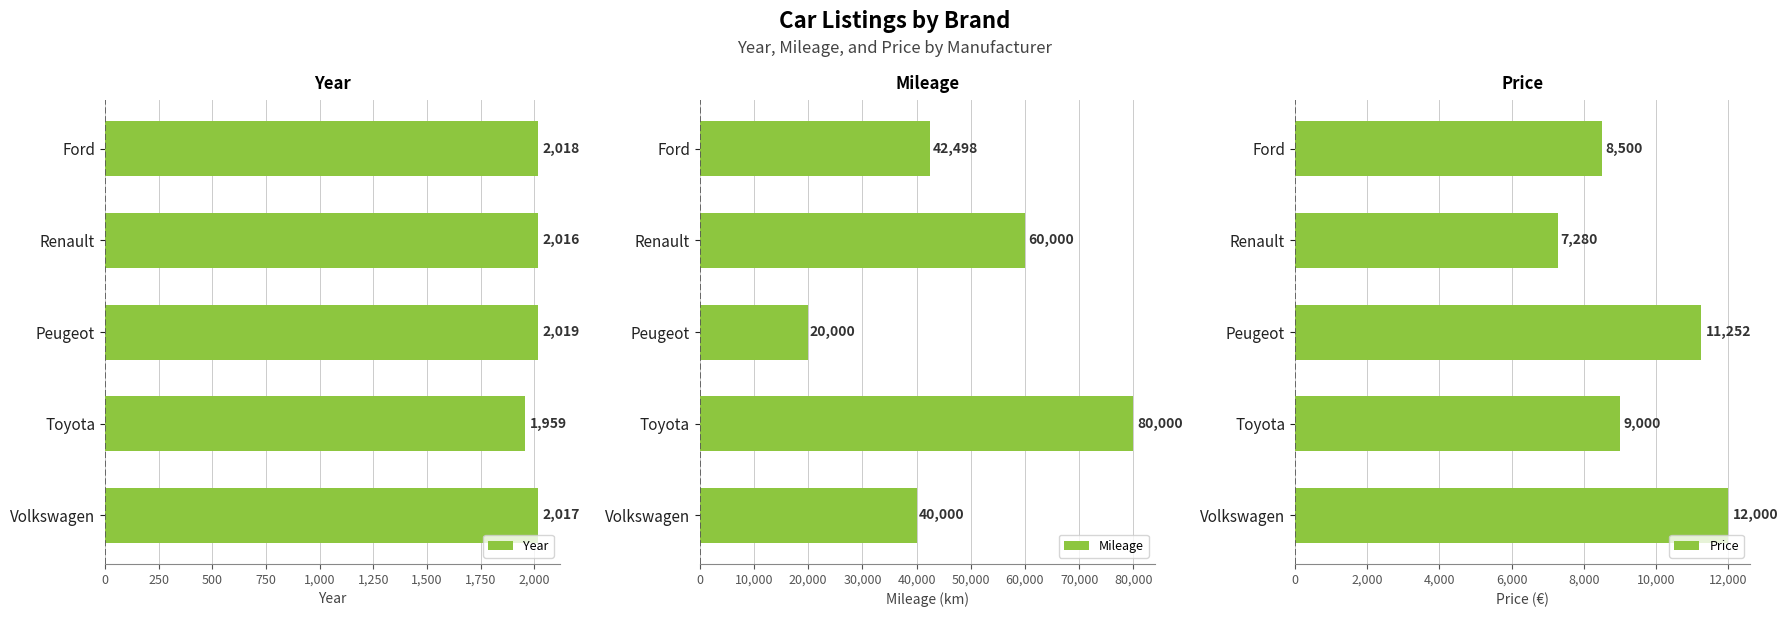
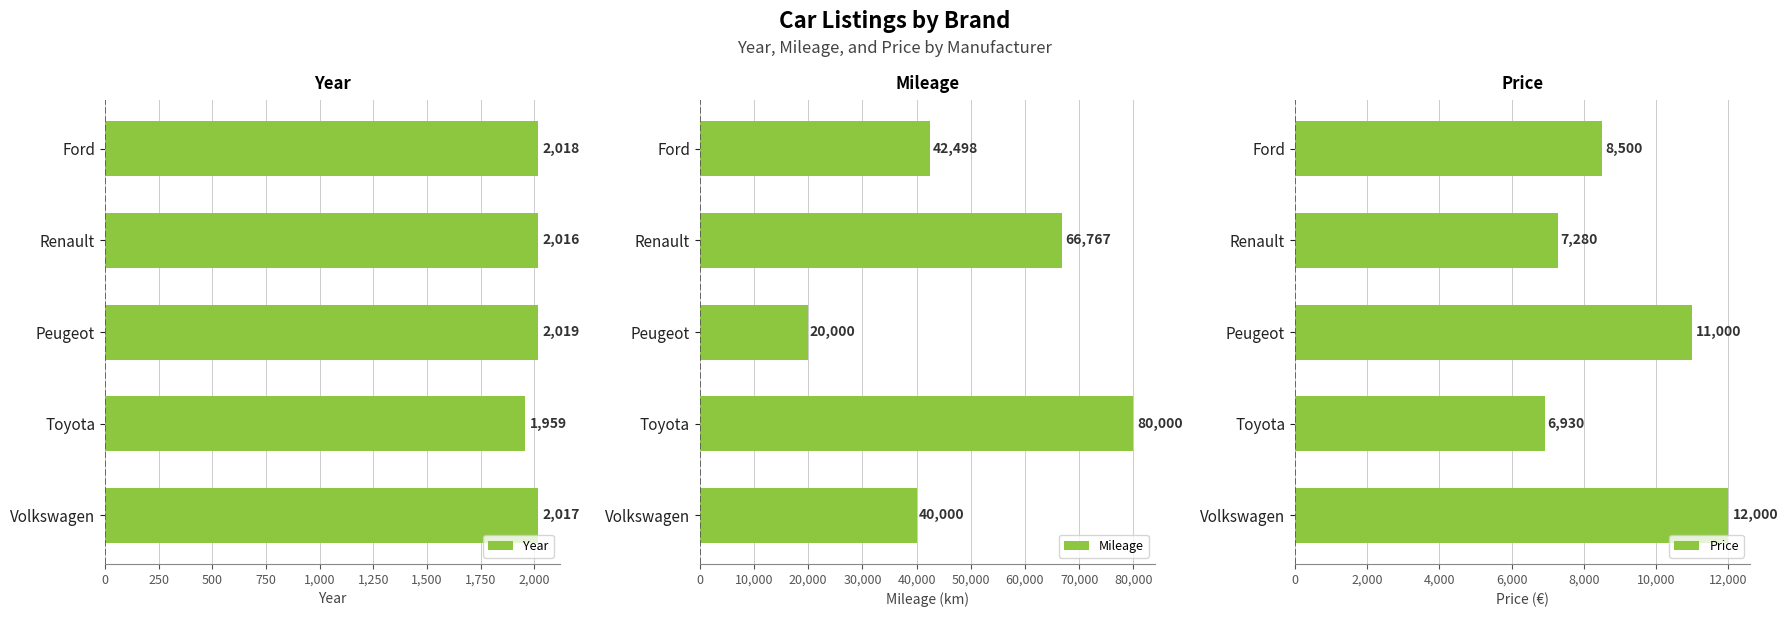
  {
    "Year": {
      "Ford": "2,018",
      "Renault": "2,016",
      "Peugeot": "2,019",
      "Toyota": "1,959",
      "Volkswagen": "2,017"
    },
    "Mileage": {
      "Ford": "42,498",
-     "Renault": "60,000",
+     "Renault": "66,767",
      "Peugeot": "20,000",
      "Toyota": "80,000",
      "Volkswagen": "40,000"
    },
    "Price": {
      "Ford": "8,500",
      "Renault": "7,280",
-     "Peugeot": "11,252",
-     "Toyota": "9,000",
+     "Peugeot": "11,000",
+     "Toyota": "6,930",
      "Volkswagen": "12,000"
    }
  }
